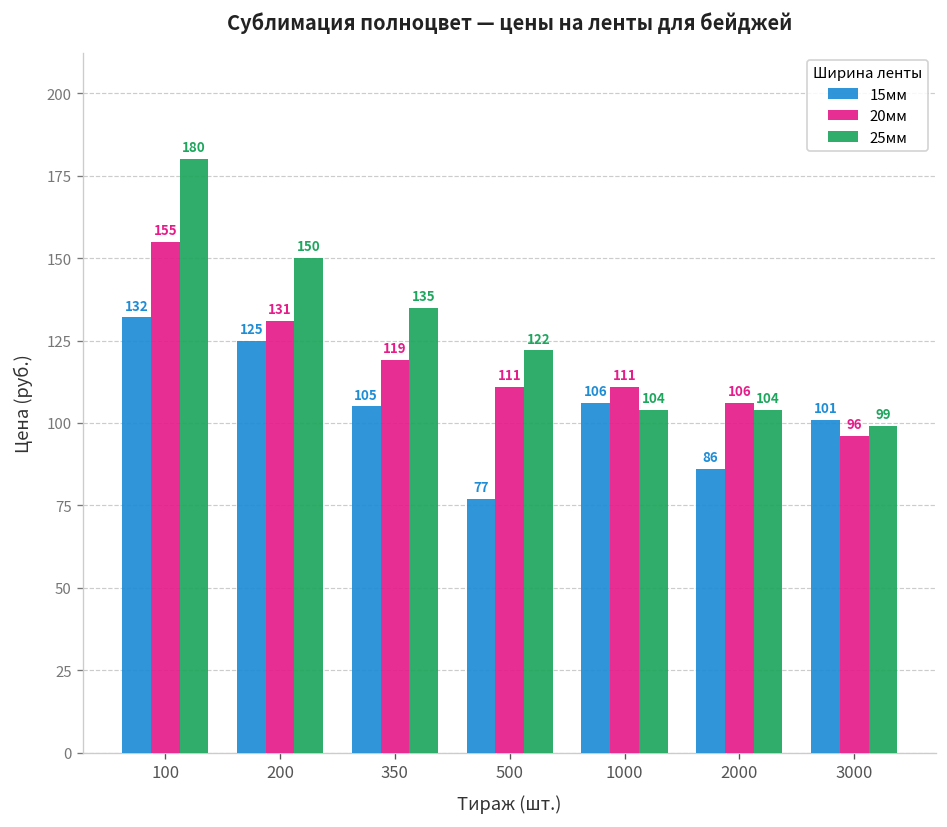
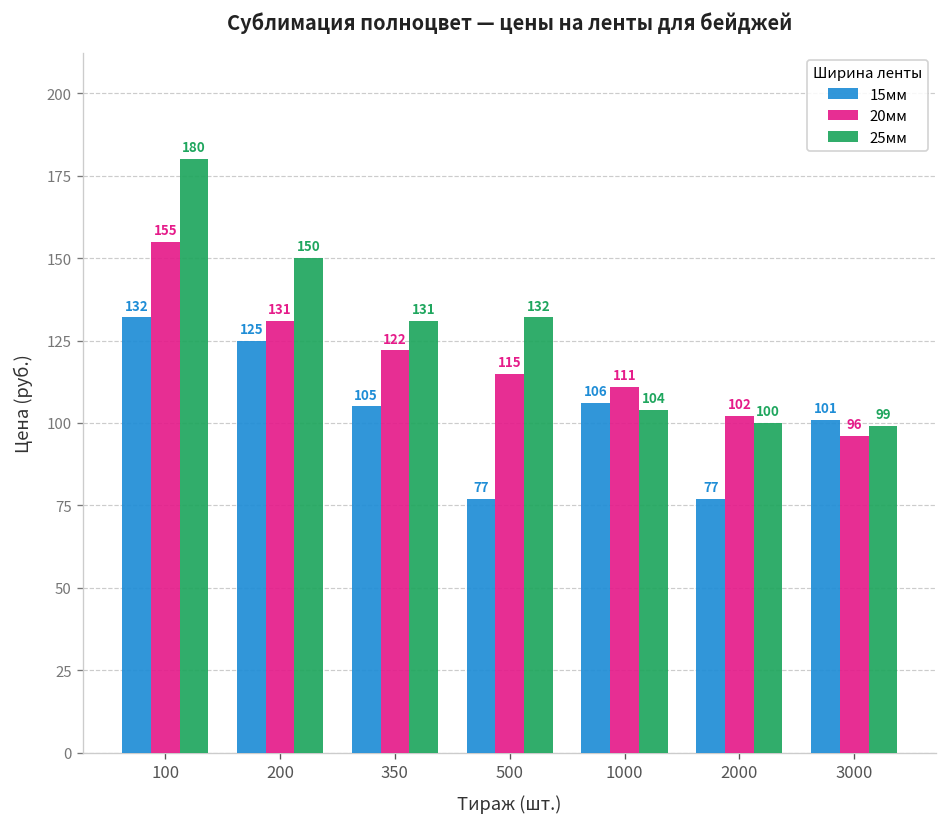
  {
    "15мм": {
      "100": 132,
      "200": 125,
      "350": 105,
      "500": 77,
      "1000": 106,
-     "2000": 86,
+     "2000": 77,
      "3000": 101
    },
    "20мм": {
      "100": 155,
      "200": 131,
-     "350": 119,
-     "500": 111,
+     "350": 122,
+     "500": 115,
      "1000": 111,
-     "2000": 106,
+     "2000": 102,
      "3000": 96
    },
    "25мм": {
      "100": 180,
      "200": 150,
-     "350": 135,
-     "500": 122,
+     "350": 131,
+     "500": 132,
      "1000": 104,
-     "2000": 104,
+     "2000": 100,
      "3000": 99
    }
  }
